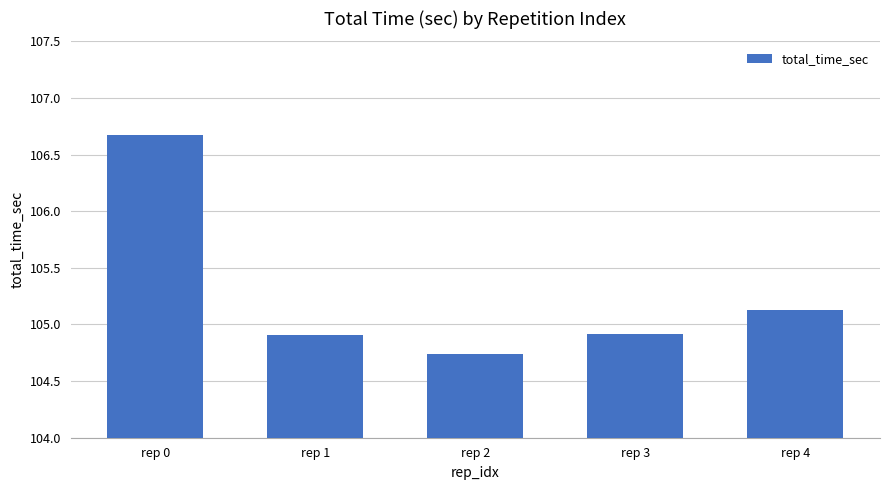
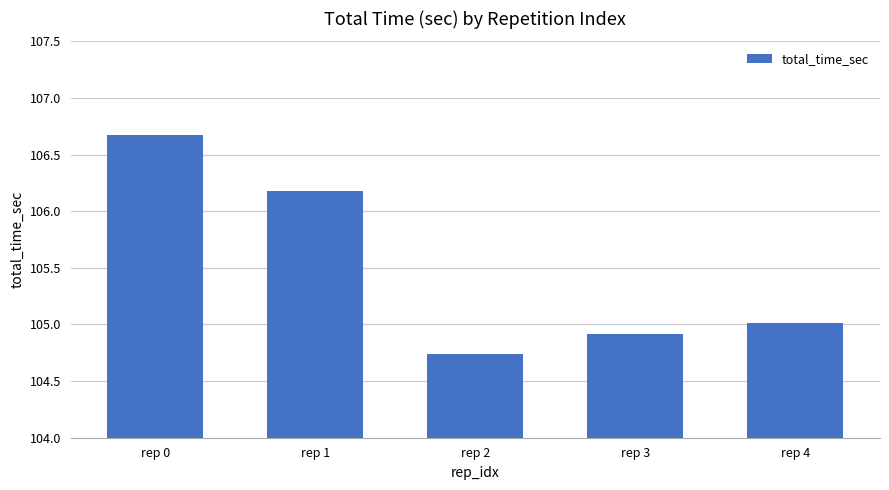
  {
    "rep 0": 106.67,
-   "rep 1": 104.91,
+   "rep 1": 106.18,
    "rep 2": 104.74,
    "rep 3": 104.92,
-   "rep 4": 105.13
+   "rep 4": 105.01
  }
